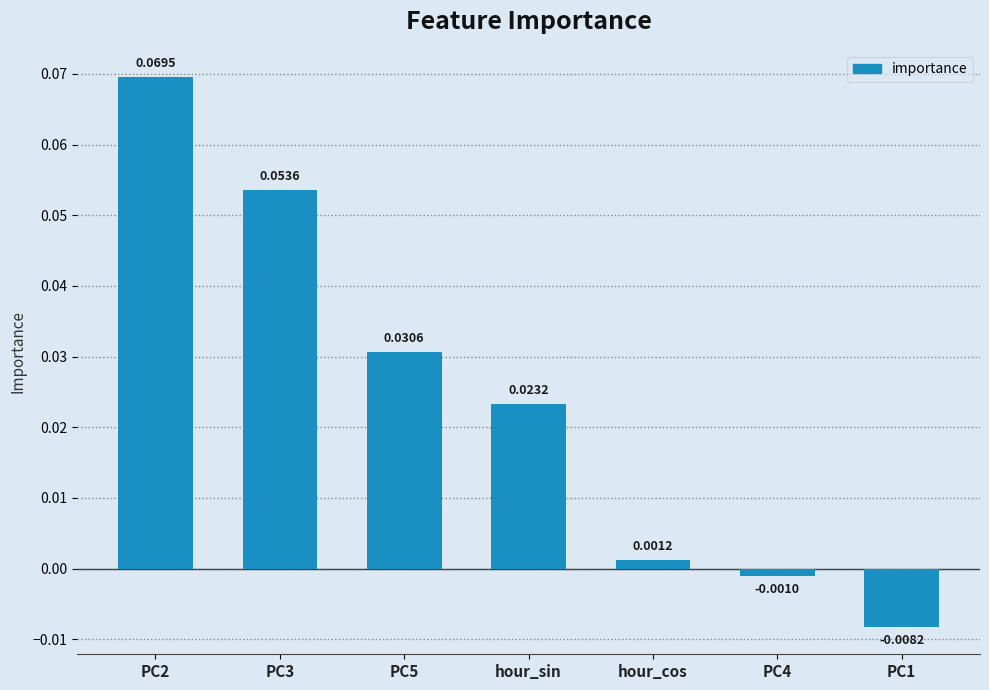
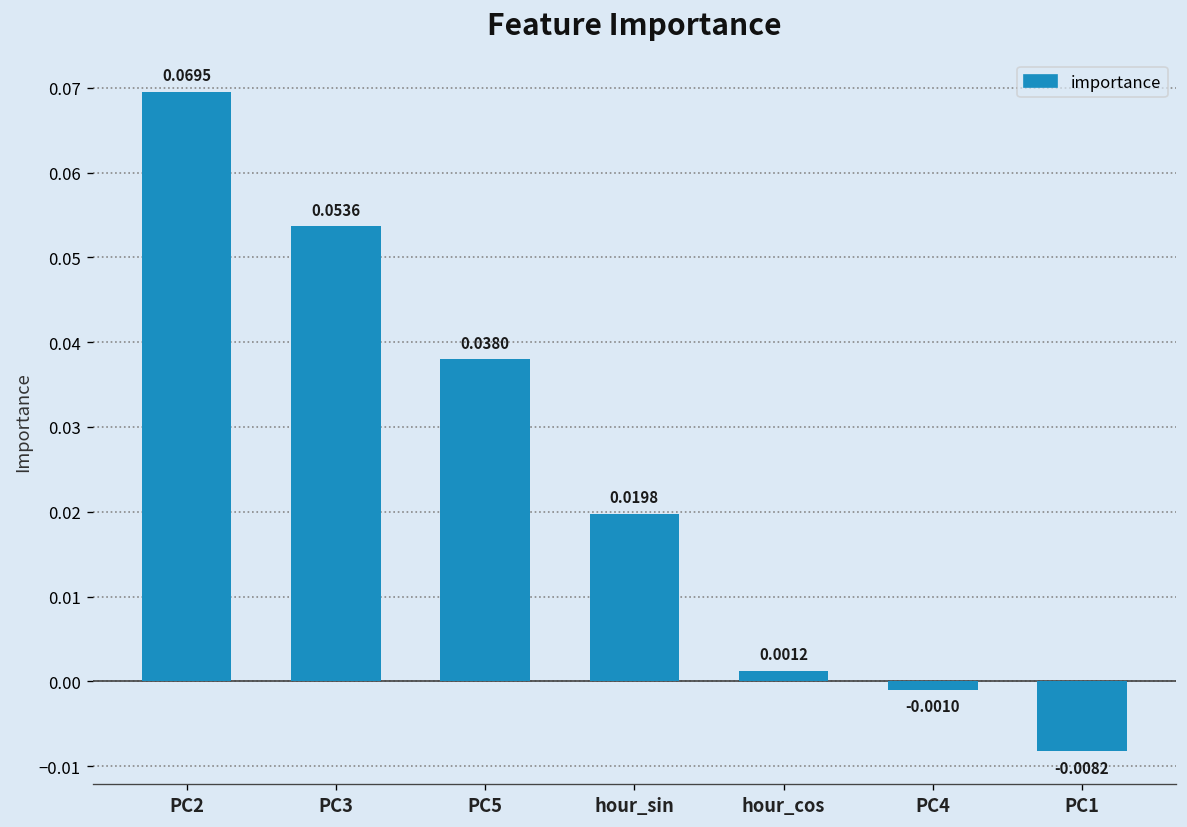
  {
    "PC2": 0.0695,
    "PC3": 0.0536,
-   "PC5": 0.0306,
-   "hour_sin": 0.0232,
+   "PC5": 0.0380,
+   "hour_sin": 0.0198,
    "hour_cos": 0.0012,
    "PC4": -0.0010,
    "PC1": -0.0082
  }
